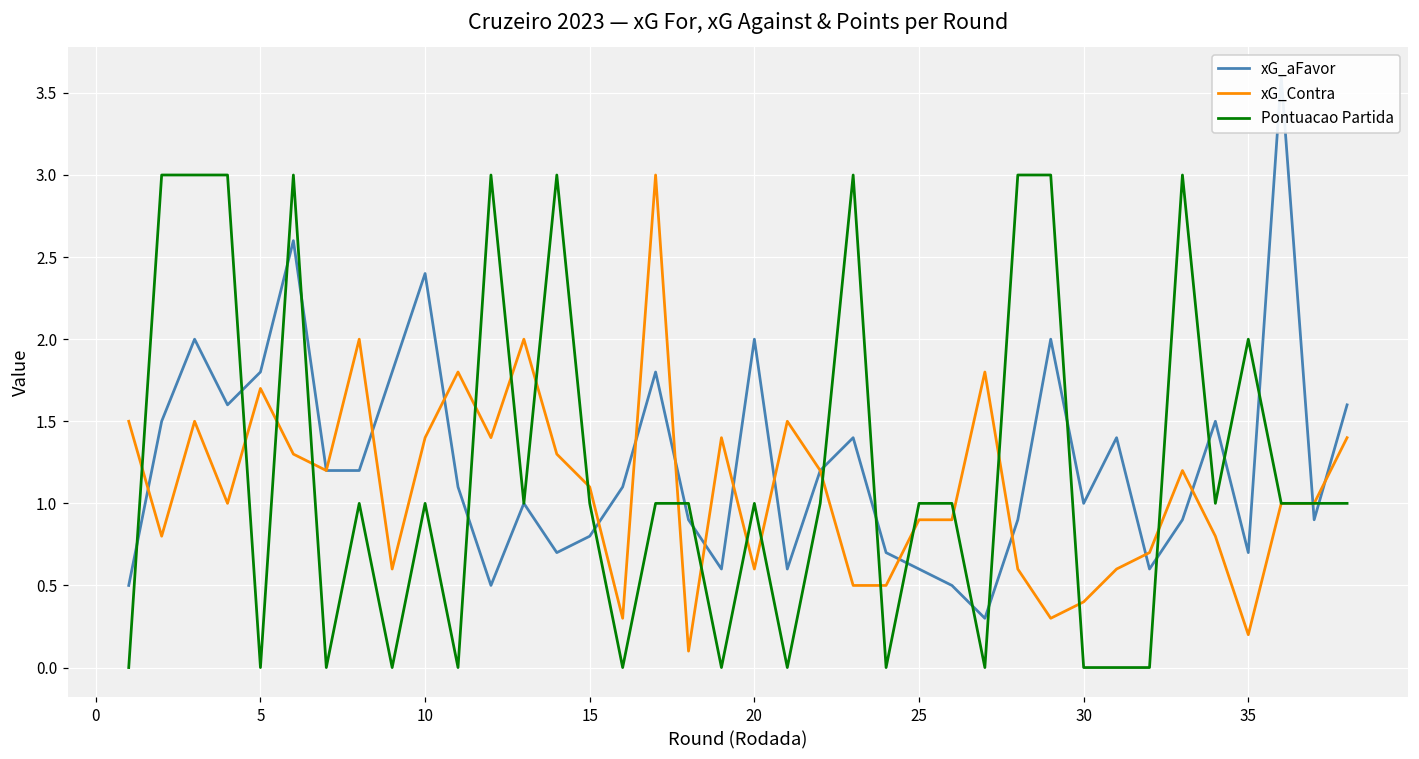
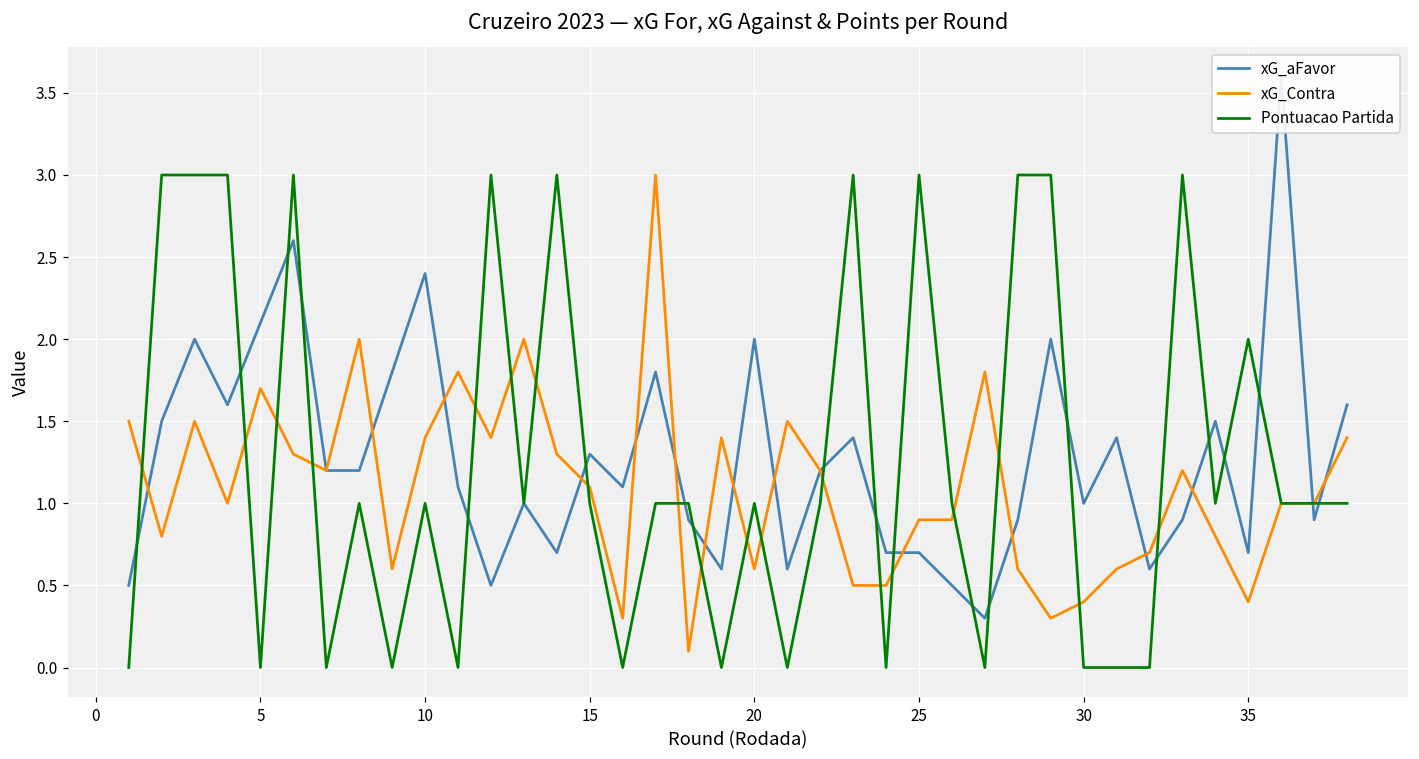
  {
    "xG_aFavor": {
-     "5": 1.8,
+     "5": 2.1,
      "10": 2.4,
-     "15": 0.8,
+     "15": 1.3,
      "20": 2.0,
-     "25": 0.6,
+     "25": 0.7,
      "30": 1.0,
      "35": 0.7
    },
    "xG_Contra": {
      "5": 1.7,
      "10": 1.4,
      "15": 1.1,
      "20": 0.6,
      "25": 0.9,
      "30": 0.4,
-     "35": 0.2
+     "35": 0.4
    },
    "Pontuacao Partida": {
      "5": 0,
      "10": 1,
      "15": 1,
      "20": 1,
-     "25": 1,
+     "25": 3,
      "30": 0,
      "35": 2
    }
  }
